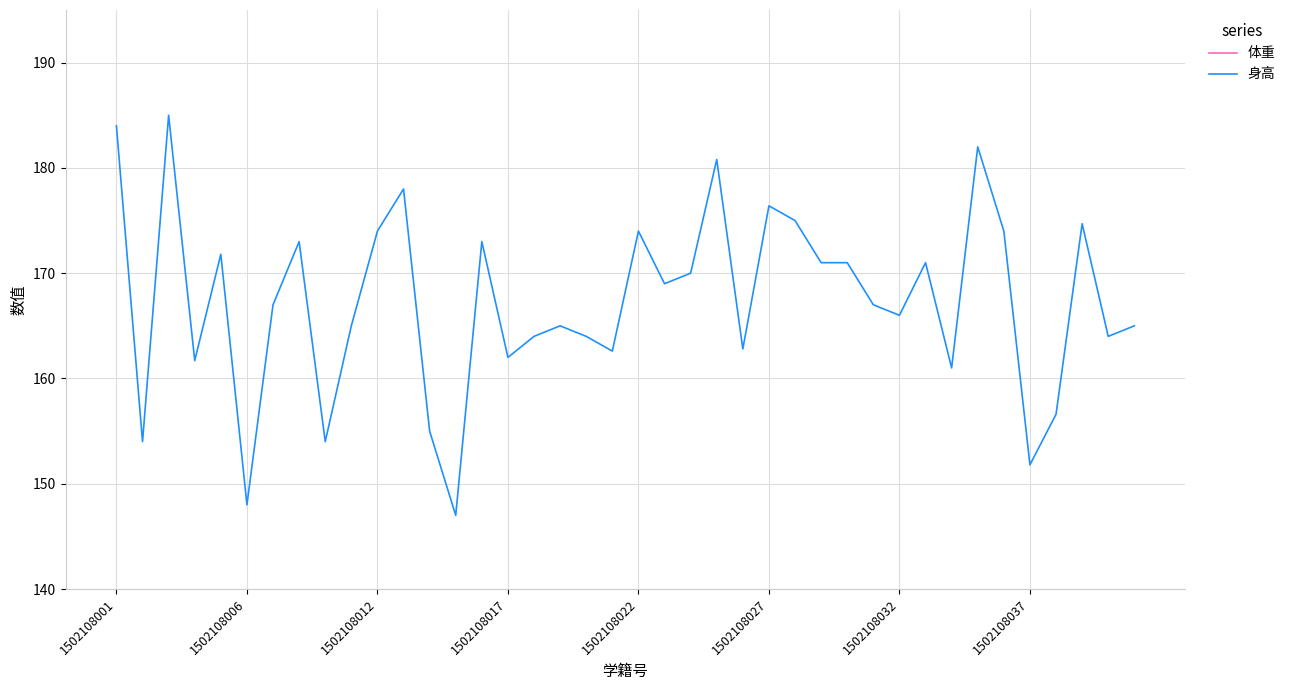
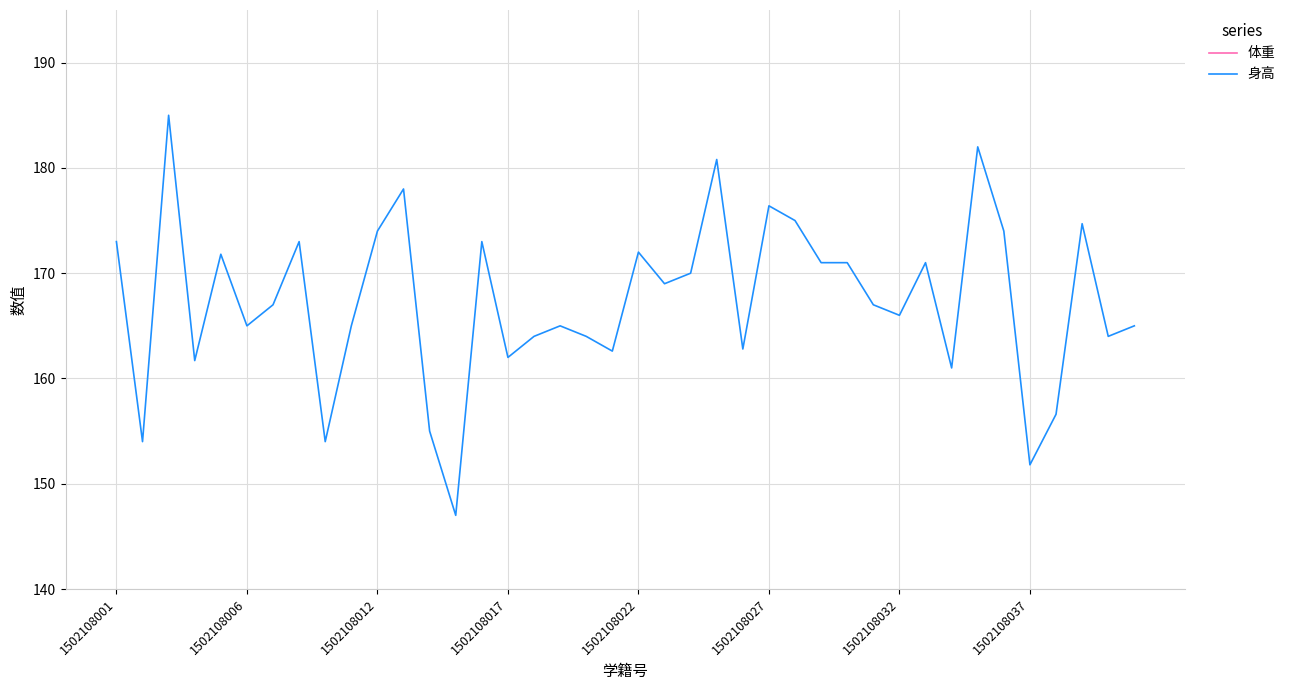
  {
    "身高": {
-     "1502108001": 184,
-     "1502108006": 148,
+     "1502108001": 173,
+     "1502108006": 165,
      "1502108012": 174,
      "1502108017": 162,
-     "1502108022": 174,
+     "1502108022": 172,
      "1502108027": 176.4,
      "1502108032": 166,
      "1502108037": 152
    }
  }
